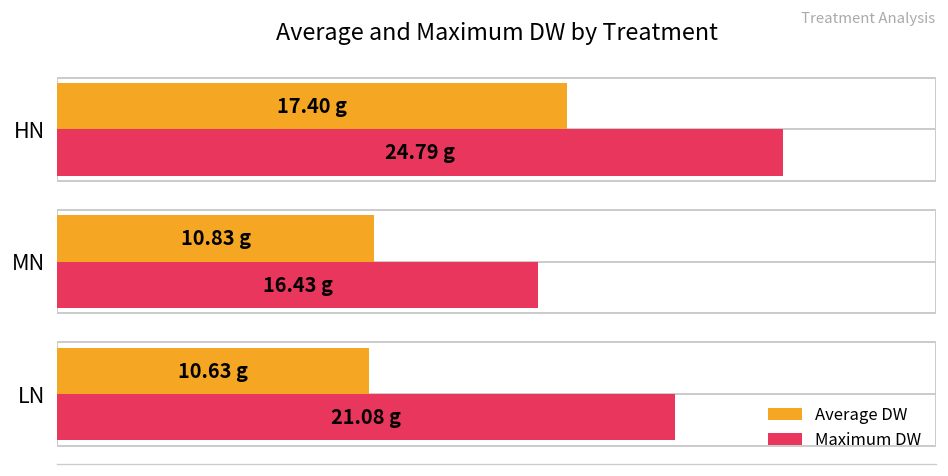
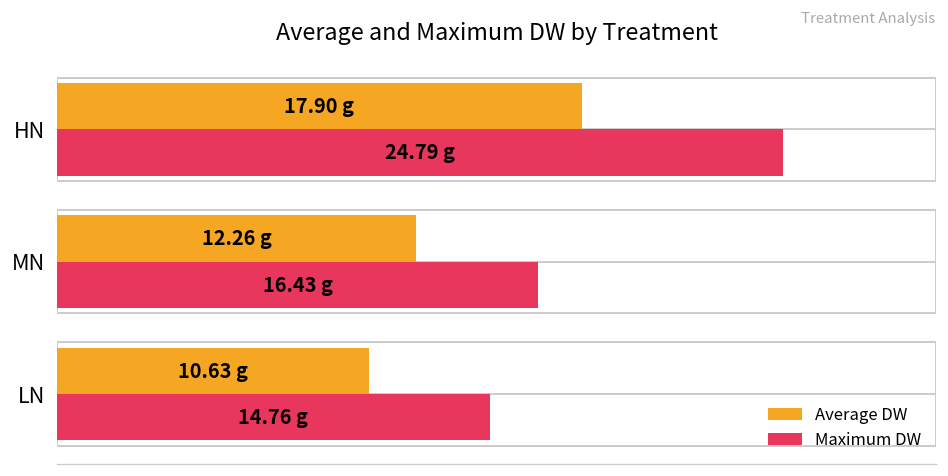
  {
    "Average DW": {
-     "HN": 17.40,
-     "MN": 10.83
+     "HN": 17.90,
+     "MN": 12.26
    },
    "Maximum DW": {
-     "LN": 21.08
+     "LN": 14.76
    }
  }
